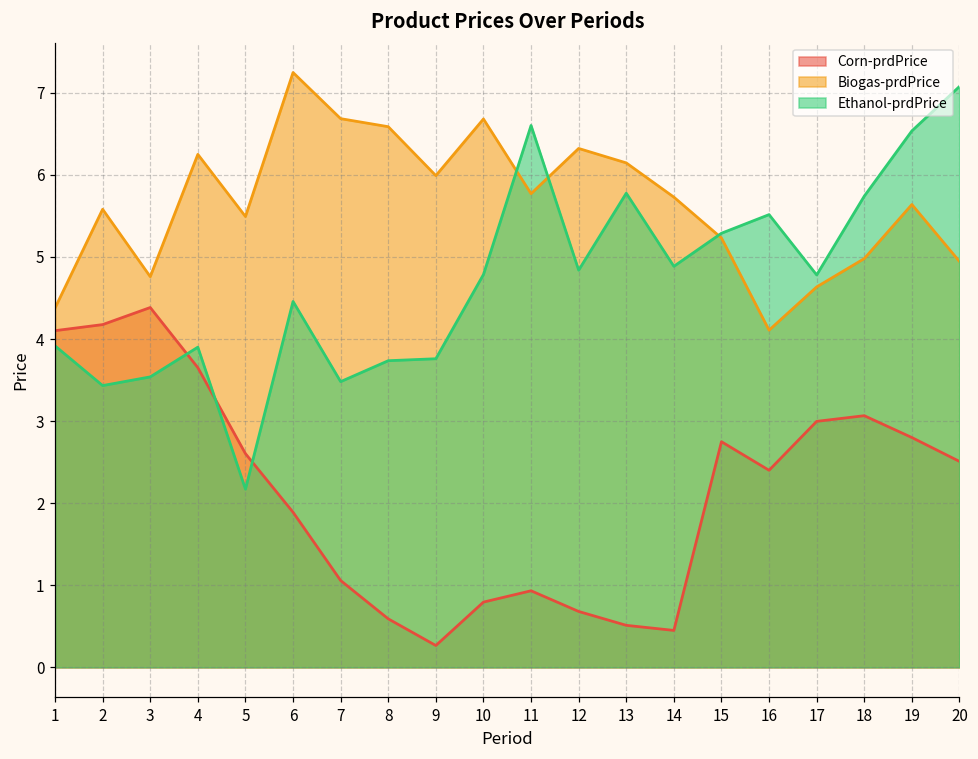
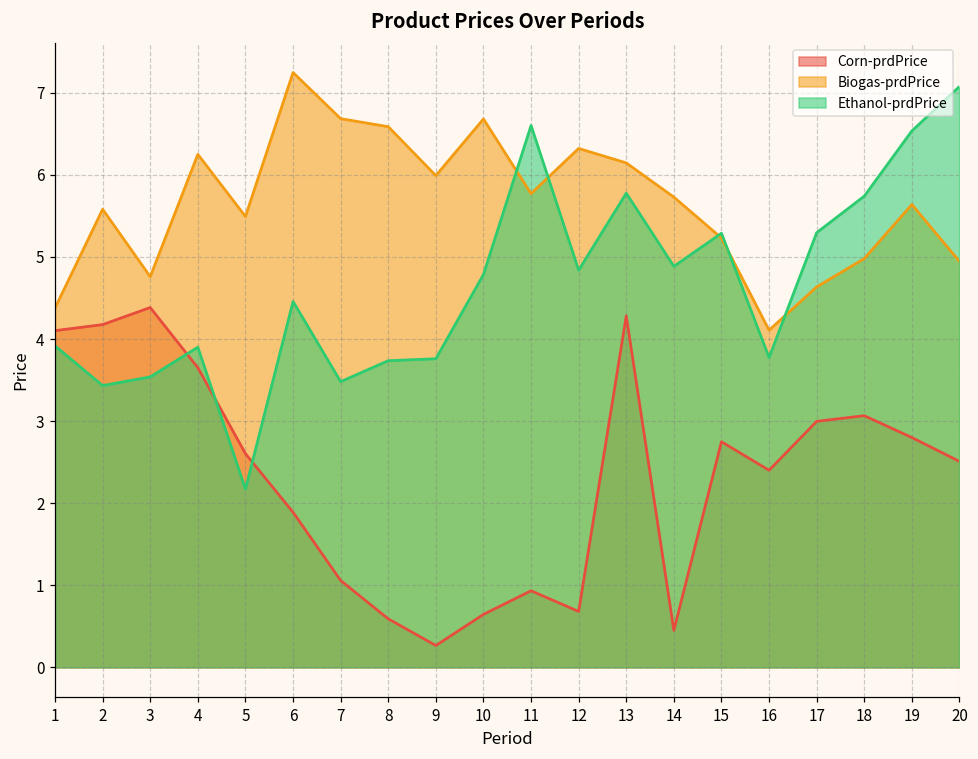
  {
    "Corn-prdPrice": {
      "1": 4.1,
      "2": 4.2,
      "3": 4.4,
      "4": 3.7,
      "5": 2.6,
      "6": 1.9,
      "7": 1.1,
      "8": 0.6,
      "9": 0.3,
-     "10": 0.8,
+     "10": 0.6,
      "11": 0.9,
      "12": 0.7,
-     "13": 0.5,
+     "13": 4.3,
      "14": 0.5,
      "15": 2.7,
      "16": 2.4,
      "17": 3.0,
      "18": 3.1,
      "19": 2.8,
      "20": 2.5
    },
    "Biogas-prdPrice": {
      "1": 4.4,
      "2": 5.6,
      "3": 4.8,
      "4": 6.3,
      "5": 5.5,
      "6": 7.2,
      "7": 6.7,
      "8": 6.6,
      "9": 6.0,
      "10": 6.7,
      "11": 5.8,
      "12": 6.3,
      "13": 6.1,
      "14": 5.7,
      "15": 5.2,
      "16": 4.1,
      "17": 4.6,
      "18": 5.0,
      "19": 5.6,
      "20": 4.9
    },
    "Ethanol-prdPrice": {
      "1": 3.9,
      "2": 3.4,
      "3": 3.5,
      "4": 3.9,
      "5": 2.2,
      "6": 4.5,
      "7": 3.5,
      "8": 3.7,
      "9": 3.8,
      "10": 4.8,
      "11": 6.6,
      "12": 4.8,
      "13": 5.8,
      "14": 4.9,
      "15": 5.3,
-     "16": 5.5,
-     "17": 4.8,
+     "16": 3.8,
+     "17": 5.3,
      "18": 5.7,
      "19": 6.5,
      "20": 7.1
    }
  }
